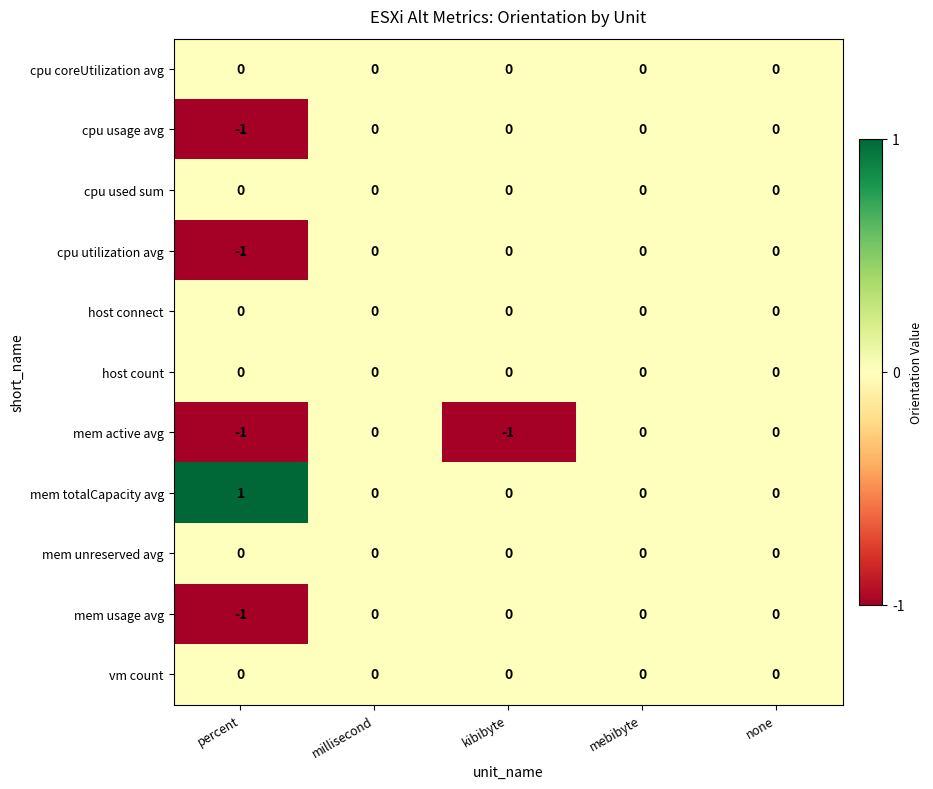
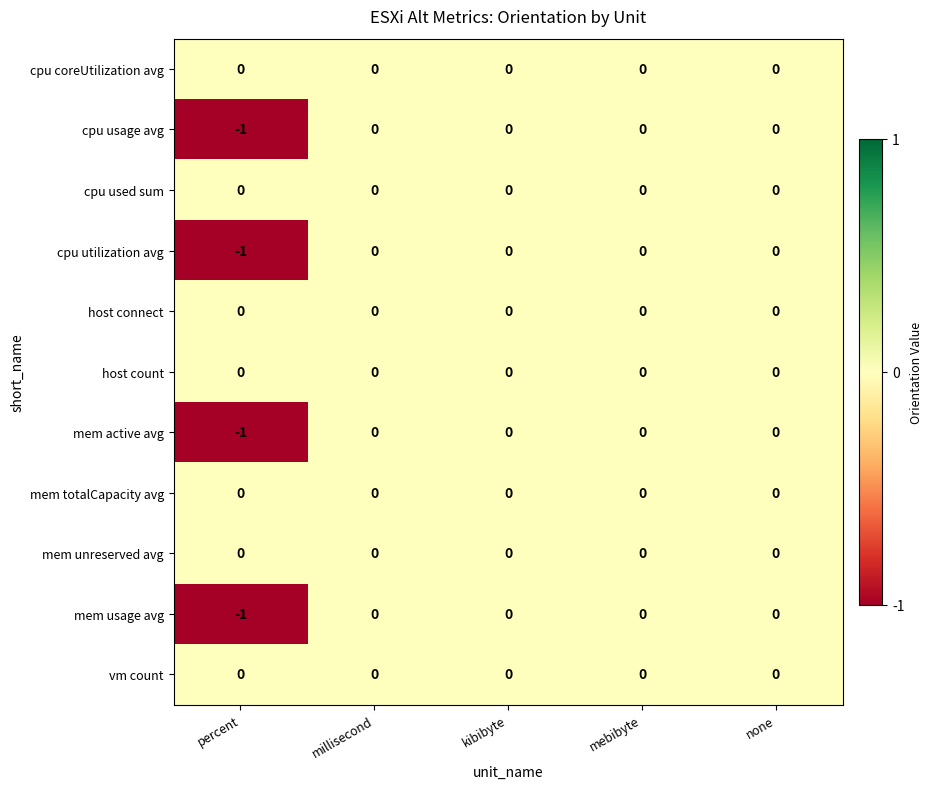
  {
    "cpu coreUtilization avg": {
      "percent": 0,
      "millisecond": 0,
      "kibibyte": 0,
      "mebibyte": 0,
      "none": 0
    },
    "cpu usage avg": {
      "percent": -1,
      "millisecond": 0,
      "kibibyte": 0,
      "mebibyte": 0,
      "none": 0
    },
    "cpu used sum": {
      "percent": 0,
      "millisecond": 0,
      "kibibyte": 0,
      "mebibyte": 0,
      "none": 0
    },
    "cpu utilization avg": {
      "percent": -1,
      "millisecond": 0,
      "kibibyte": 0,
      "mebibyte": 0,
      "none": 0
    },
    "host connect": {
      "percent": 0,
      "millisecond": 0,
      "kibibyte": 0,
      "mebibyte": 0,
      "none": 0
    },
    "host count": {
      "percent": 0,
      "millisecond": 0,
      "kibibyte": 0,
      "mebibyte": 0,
      "none": 0
    },
    "mem active avg": {
      "percent": -1,
      "millisecond": 0,
-     "kibibyte": -1,
+     "kibibyte": 0,
      "mebibyte": 0,
      "none": 0
    },
    "mem totalCapacity avg": {
-     "percent": 1,
+     "percent": 0,
      "millisecond": 0,
      "kibibyte": 0,
      "mebibyte": 0,
      "none": 0
    },
    "mem unreserved avg": {
      "percent": 0,
      "millisecond": 0,
      "kibibyte": 0,
      "mebibyte": 0,
      "none": 0
    },
    "mem usage avg": {
      "percent": -1,
      "millisecond": 0,
      "kibibyte": 0,
      "mebibyte": 0,
      "none": 0
    },
    "vm count": {
      "percent": 0,
      "millisecond": 0,
      "kibibyte": 0,
      "mebibyte": 0,
      "none": 0
    }
  }
